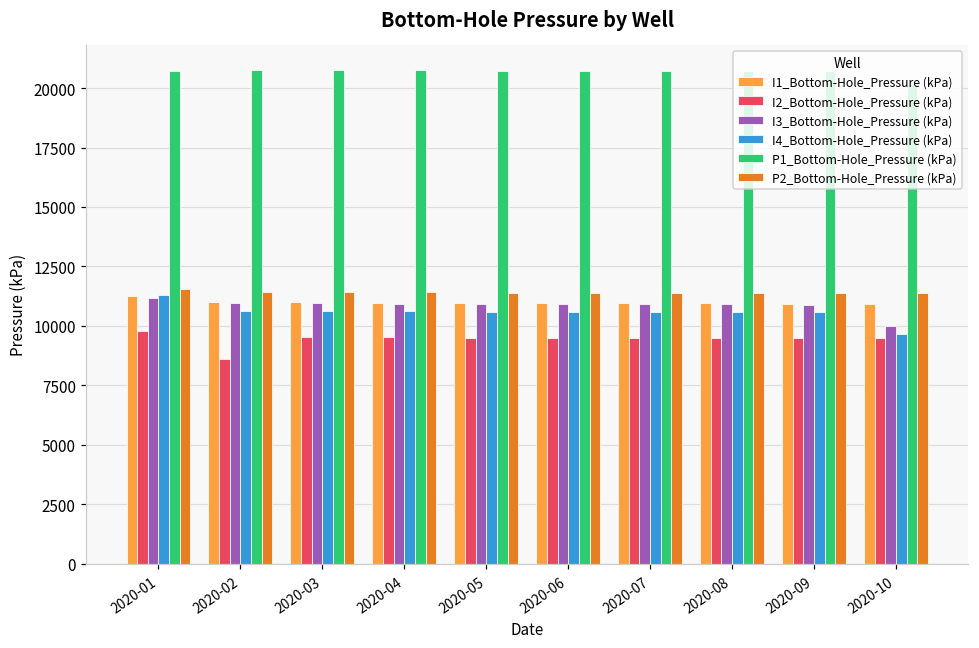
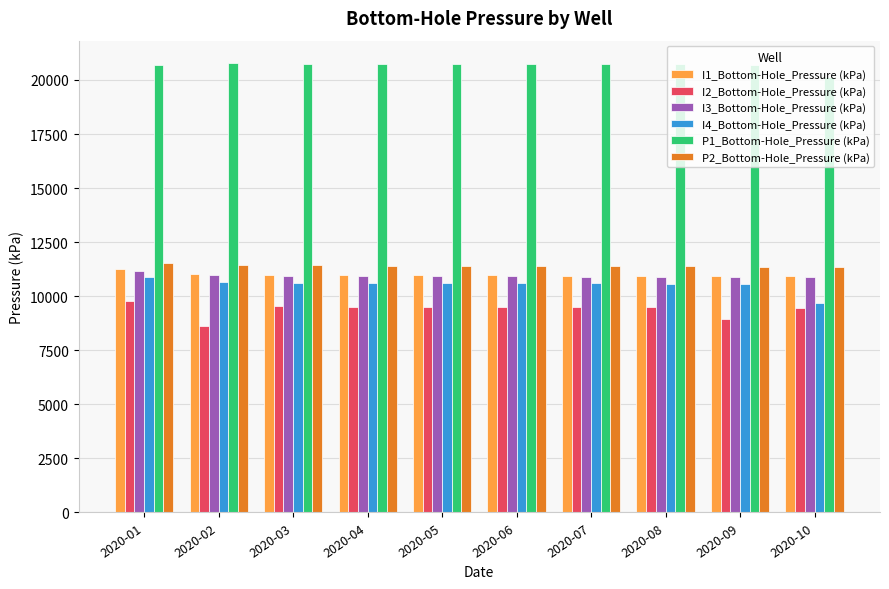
  {
    "I2_Bottom-Hole_Pressure (kPa)": {
      "2020-01": 9800,
      "2020-02": 8600,
      "2020-03": 9500,
      "2020-04": 9500,
      "2020-05": 9500,
      "2020-06": 9500,
      "2020-07": 9500,
      "2020-08": 9500,
-     "2020-09": 9500,
+     "2020-09": 8900,
      "2020-10": 9500
    },
    "I3_Bottom-Hole_Pressure (kPa)": {
      "2020-01": 11200,
      "2020-02": 11000,
      "2020-03": 10900,
      "2020-04": 10900,
      "2020-05": 10900,
      "2020-06": 10900,
      "2020-07": 10900,
      "2020-08": 10900,
      "2020-09": 10900,
-     "2020-10": 10000
+     "2020-10": 10900
    },
    "I4_Bottom-Hole_Pressure (kPa)": {
-     "2020-01": 11300,
+     "2020-01": 10900,
      "2020-02": 10600,
      "2020-03": 10600,
      "2020-04": 10600,
      "2020-05": 10600,
      "2020-06": 10600,
      "2020-07": 10600,
      "2020-08": 10600,
      "2020-09": 10600,
      "2020-10": 9700
    },
    "P1_Bottom-Hole_Pressure (kPa)": {
      "2020-01": 20700,
      "2020-02": 20800,
      "2020-03": 20800,
      "2020-04": 20700,
      "2020-05": 20700,
      "2020-06": 20700,
      "2020-07": 20700
    }
  }
